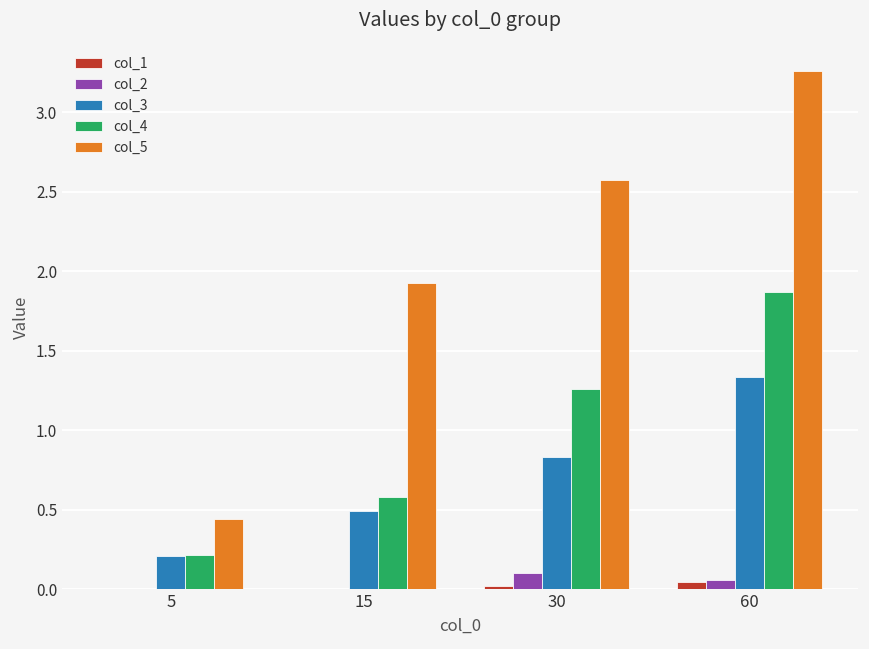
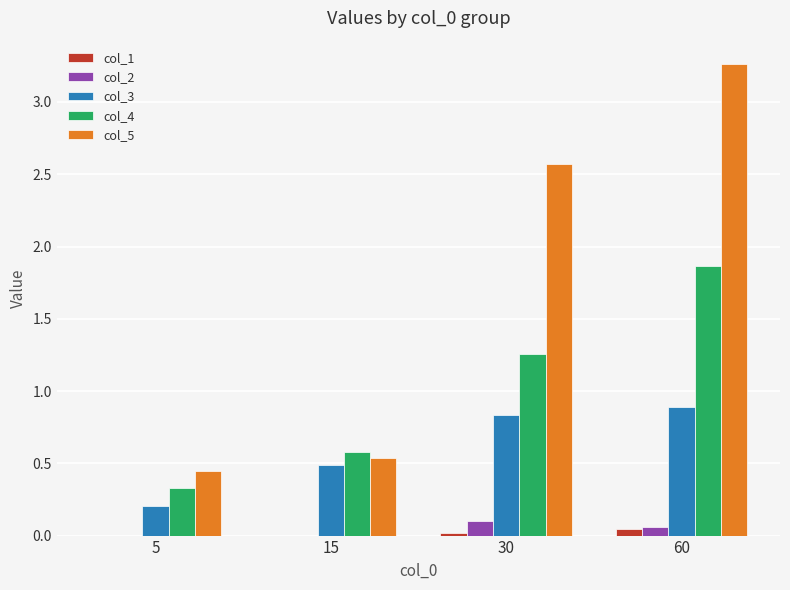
  {
    "col_1": {
      "5": 0.00,
      "15": 0.00,
      "30": 0.02,
      "60": 0.04
    },
    "col_2": {
      "5": 0.00,
      "30": 0.10,
      "60": 0.06
    },
    "col_3": {
      "5": 0.21,
      "15": 0.49,
      "30": 0.83,
-     "60": 1.33
+     "60": 0.89
    },
    "col_4": {
-     "5": 0.22,
+     "5": 0.33,
      "15": 0.58,
      "30": 1.26,
      "60": 1.87
    },
    "col_5": {
      "5": 0.44,
-     "15": 1.93,
+     "15": 0.54,
      "30": 2.57,
      "60": 3.26
    }
  }
